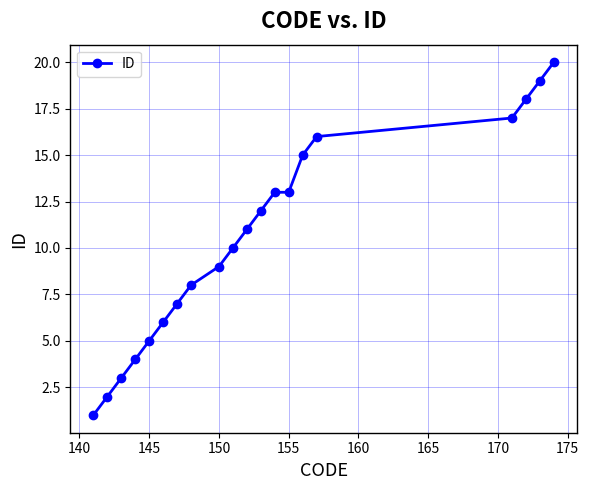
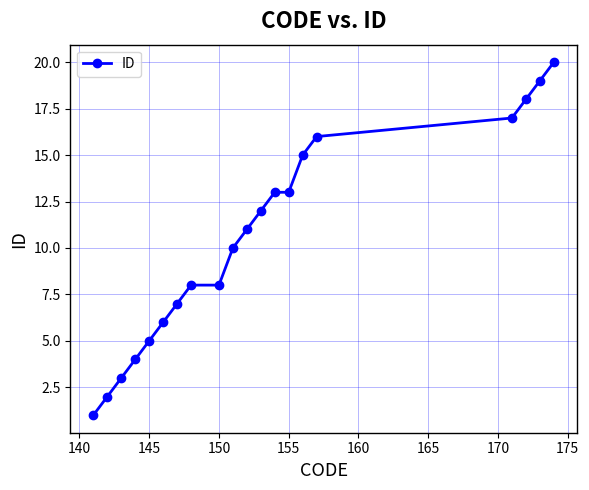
  {
    "145": 5,
-   "150": 9,
+   "150": 8,
    "155": 13
  }
